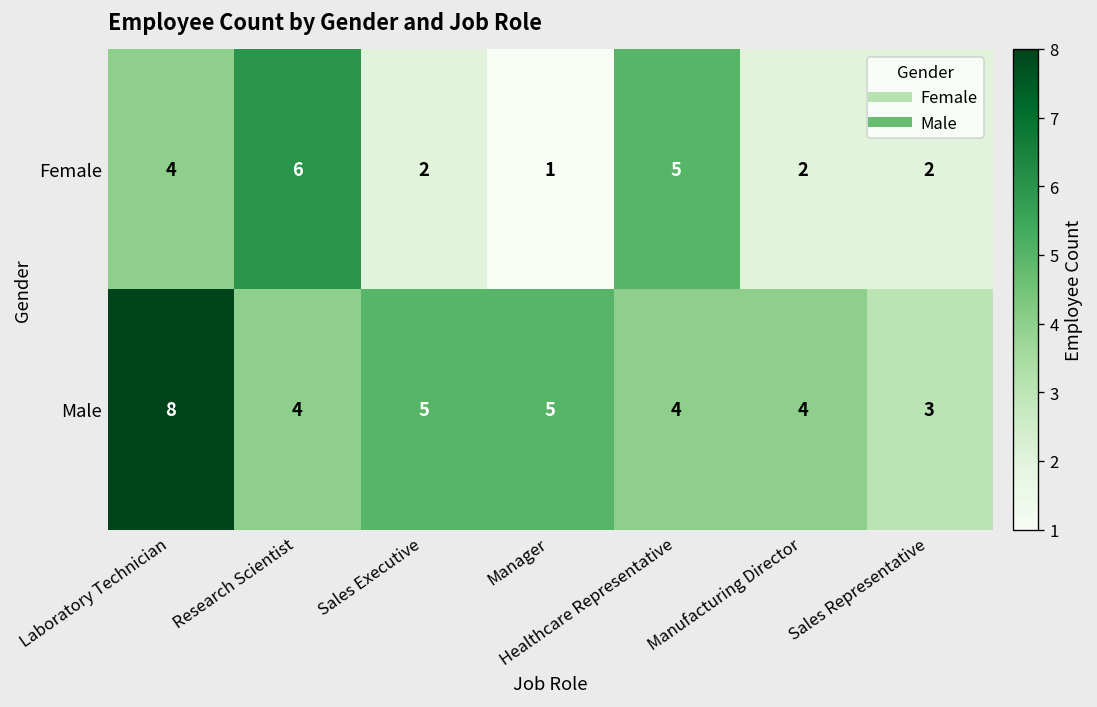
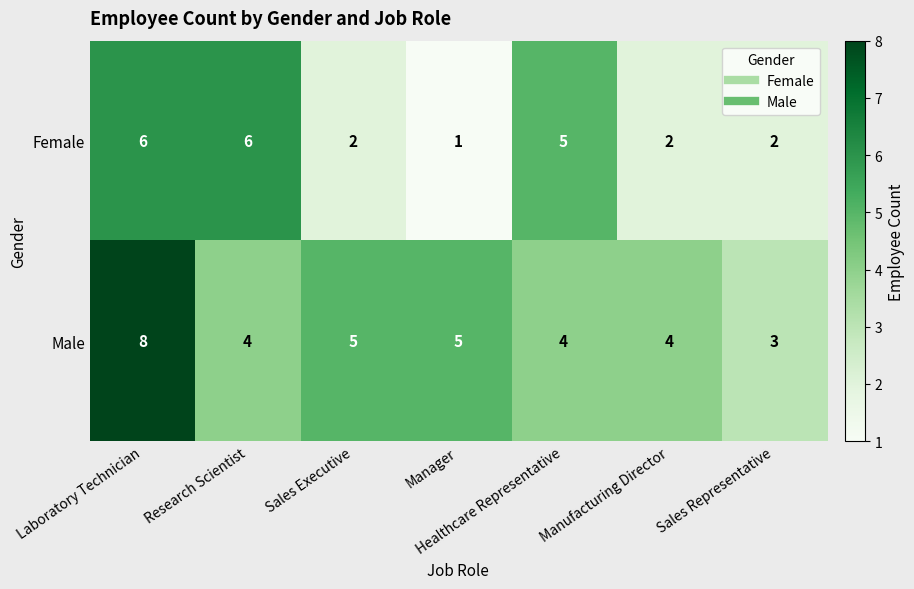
  {
    "Female": {
-     "Laboratory Technician": 4,
+     "Laboratory Technician": 6,
      "Research Scientist": 6,
      "Sales Executive": 2,
      "Manager": 1,
      "Healthcare Representative": 5,
      "Manufacturing Director": 2,
      "Sales Representative": 2
    },
    "Male": {
      "Laboratory Technician": 8,
      "Research Scientist": 4,
      "Sales Executive": 5,
      "Manager": 5,
      "Healthcare Representative": 4,
      "Manufacturing Director": 4,
      "Sales Representative": 3
    }
  }
